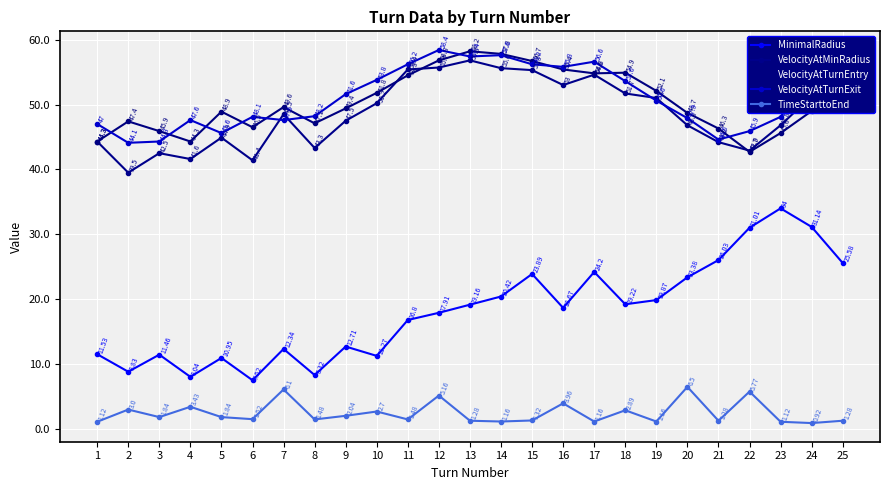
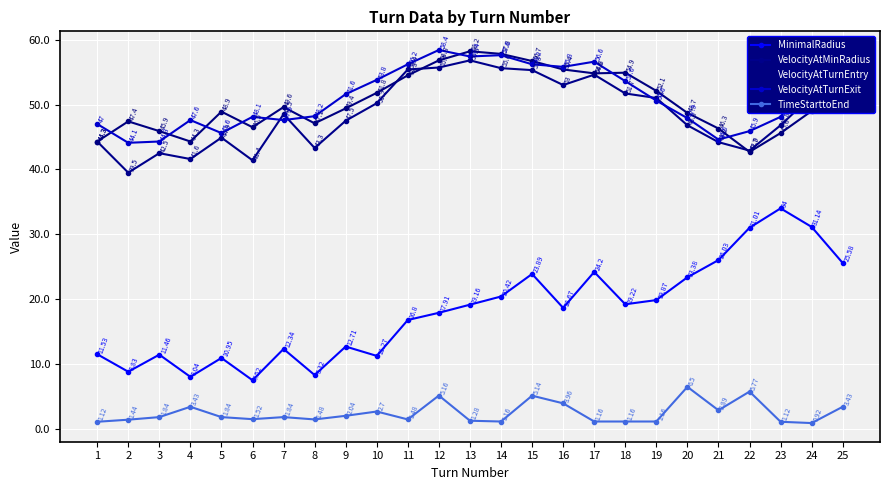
  {
    "TimeStarttoEnd": {
      "1": 1.12,
-     "2": 3.0,
+     "2": 1.44,
      "3": 1.84,
      "4": 3.43,
      "5": 1.84,
      "6": 1.52,
-     "7": 6.1,
+     "7": 1.84,
      "8": 1.48,
      "9": 2.04,
      "10": 2.7,
      "11": 1.48,
      "12": 5.16,
      "13": 1.28,
      "14": 1.16,
-     "15": 1.32,
+     "15": 5.14,
      "16": 3.96,
      "17": 1.16,
-     "18": 2.89,
+     "18": 1.16,
      "19": 1.16,
      "20": 6.5,
-     "21": 1.28,
+     "21": 2.89,
      "22": 5.77,
      "23": 1.12,
      "24": 0.92,
-     "25": 1.28
+     "25": 3.43
    }
  }
